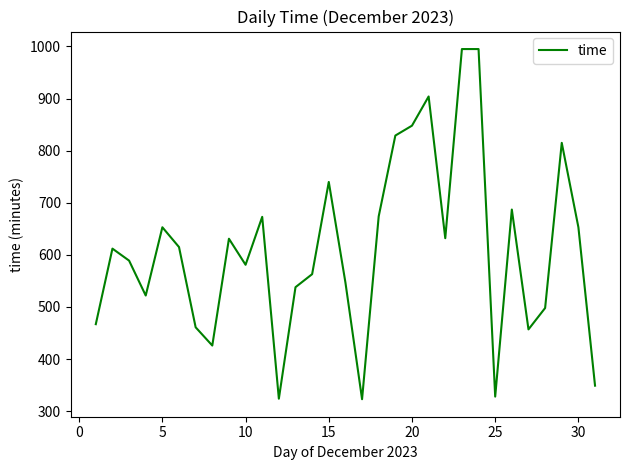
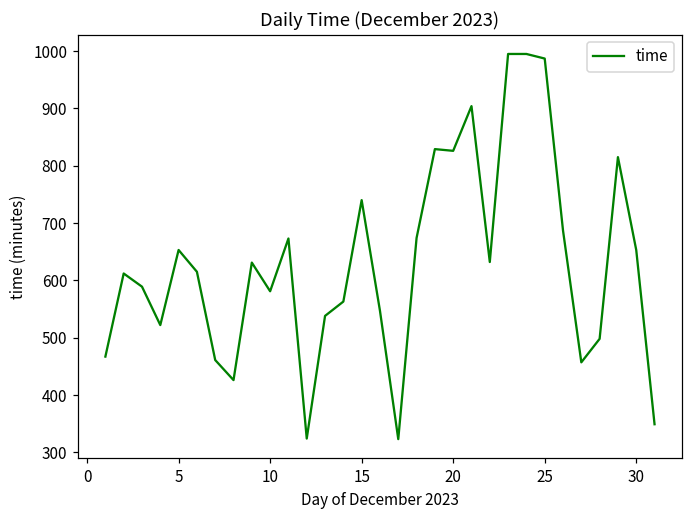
  {
    "5": 650,
    "10": 580,
    "15": 740,
-   "20": 850,
-   "25": 330,
+   "20": 830,
+   "25": 990,
    "30": 650
  }
